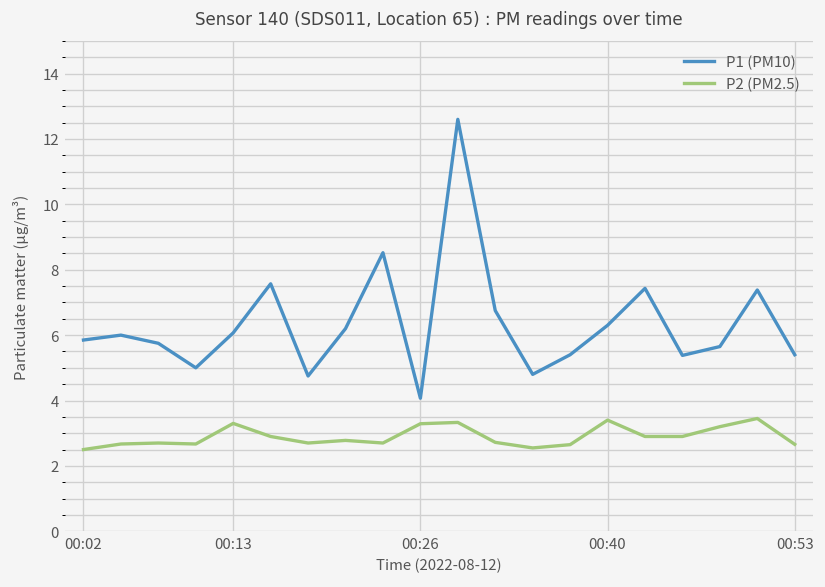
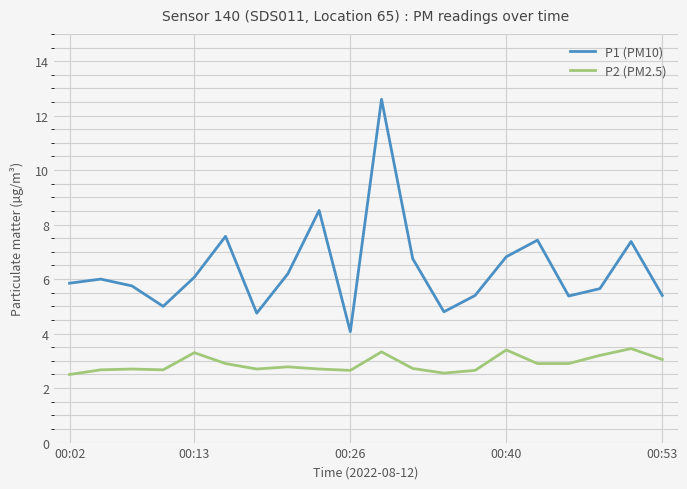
  {
    "P1 (PM10)": {
      "00:02": 5.9,
      "00:13": 6.1,
      "00:26": 4.1,
-     "00:40": 6.3,
+     "00:40": 6.8,
      "00:53": 5.4
    },
    "P2 (PM2.5)": {
      "00:02": 2.5,
      "00:13": 3.3,
-     "00:26": 3.3,
+     "00:26": 2.7,
      "00:40": 3.4,
-     "00:53": 2.7
+     "00:53": 3.1
    }
  }
